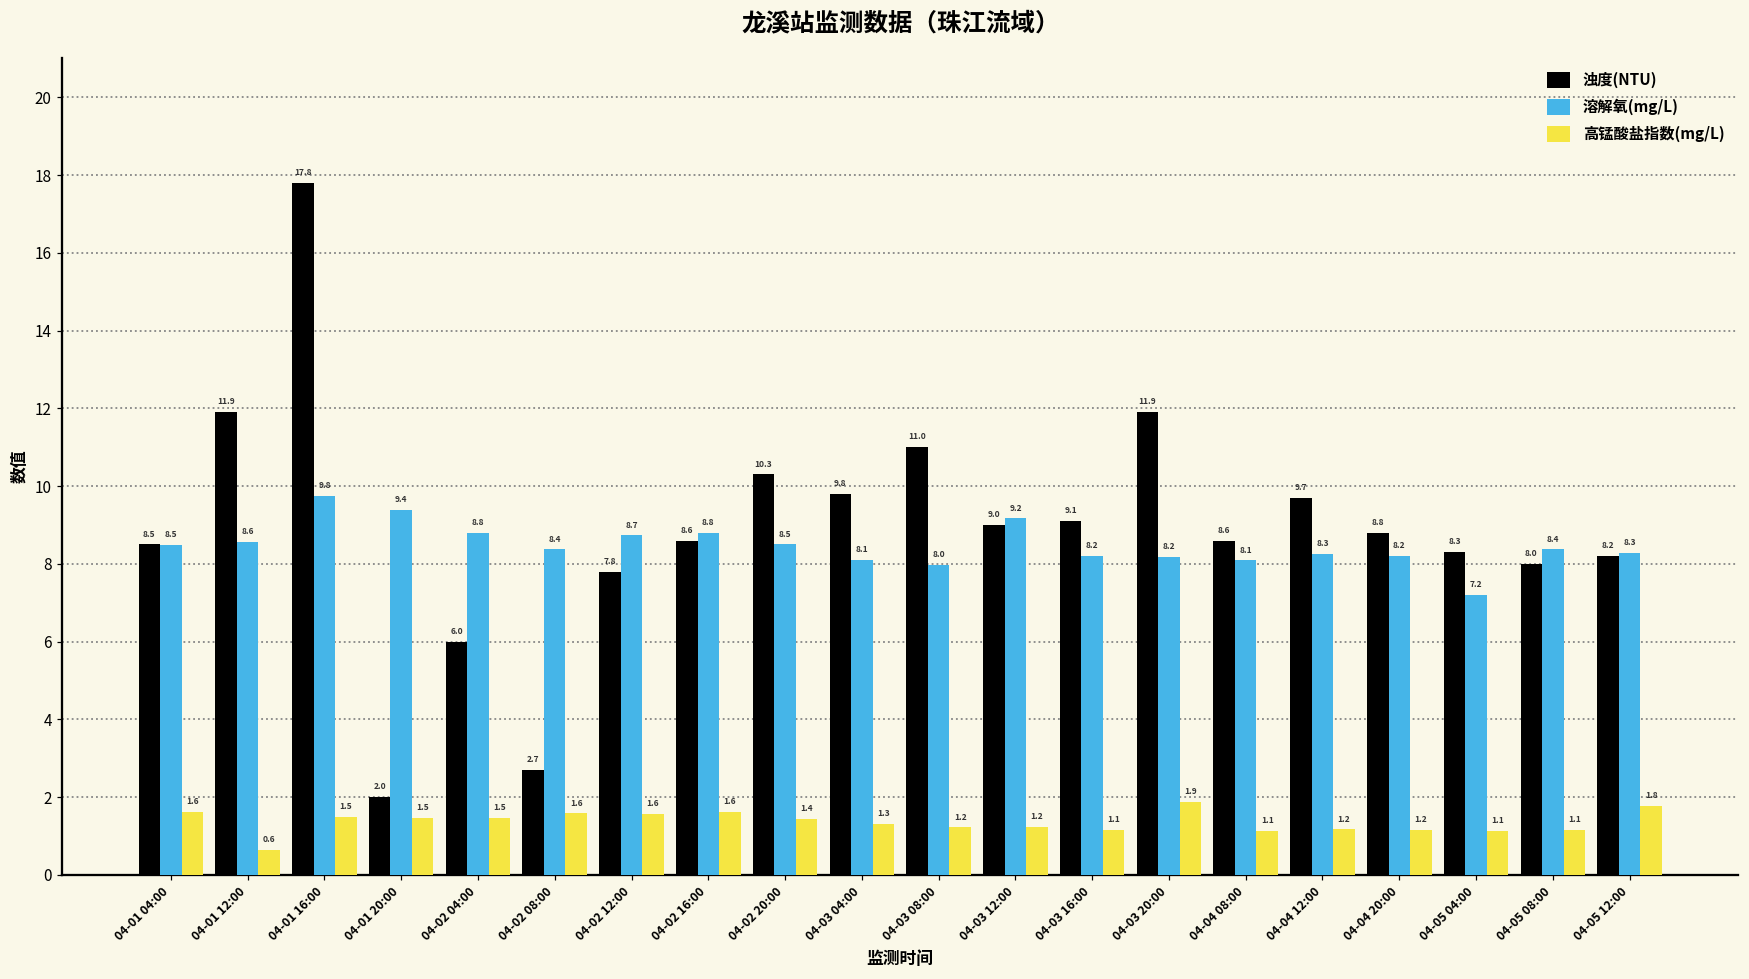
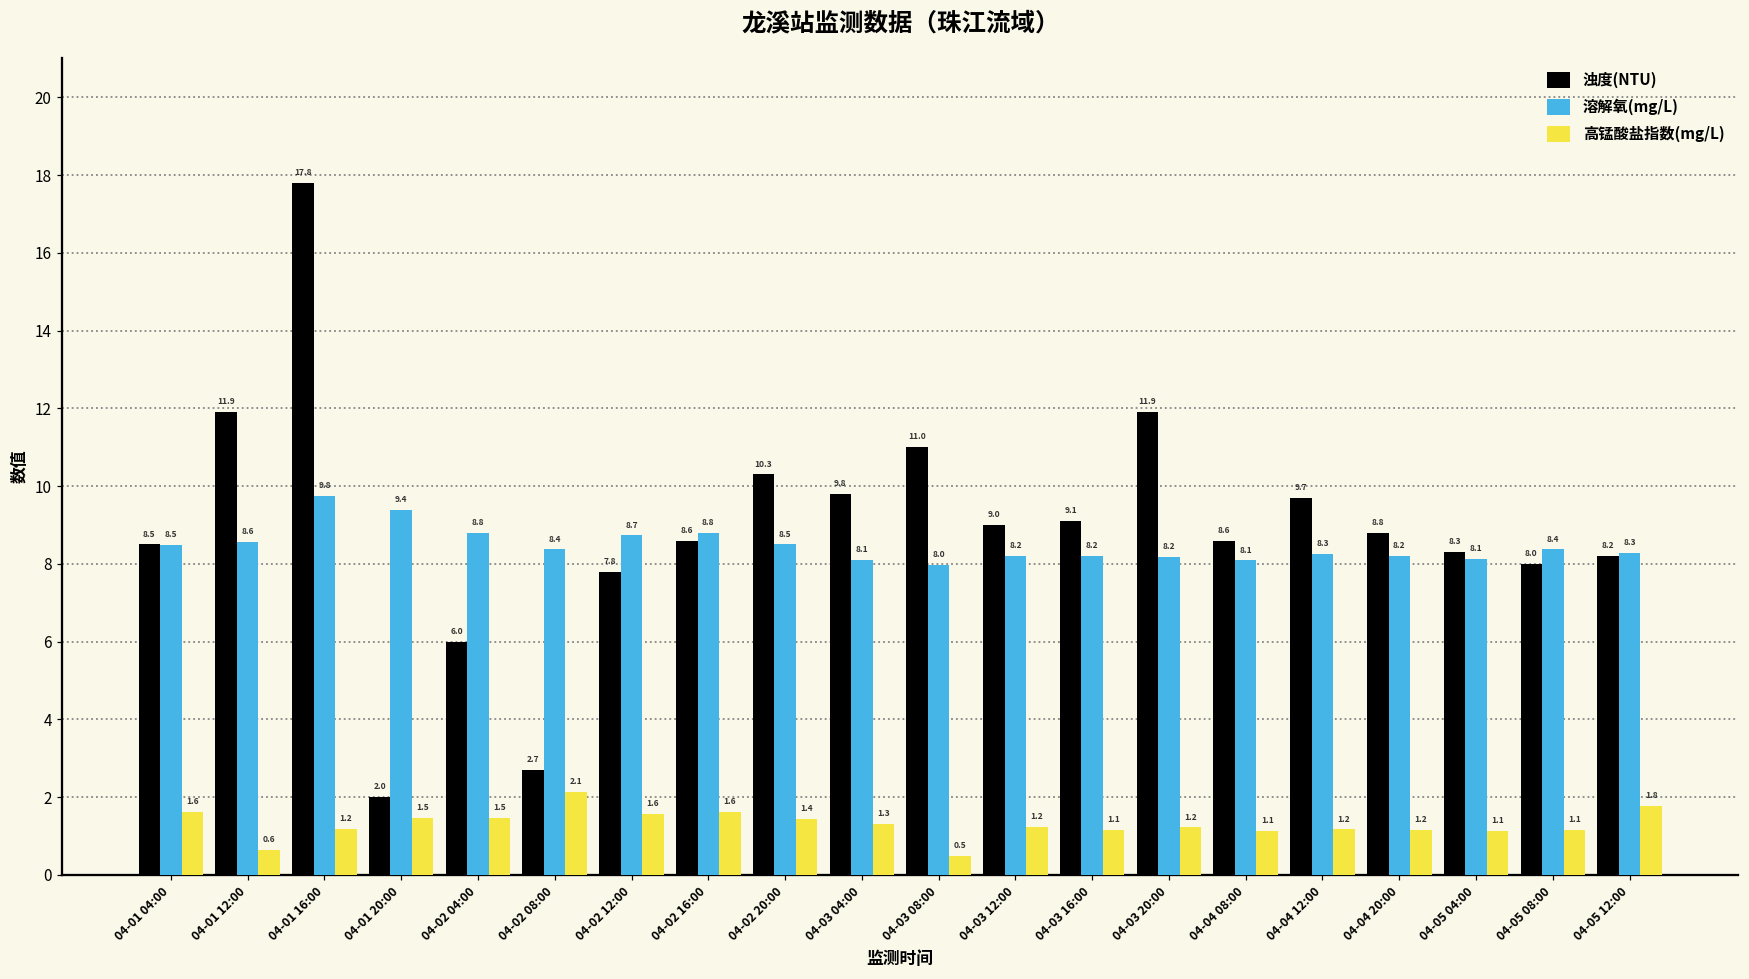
  {
    "浊度(NTU)": {
      "04-01 04:00": 8.5,
      "04-01 12:00": 11.9,
      "04-01 16:00": 17.8,
      "04-01 20:00": 2.0,
      "04-02 04:00": 6.0,
      "04-02 08:00": 2.7,
      "04-02 12:00": 7.8,
      "04-02 16:00": 8.6,
      "04-02 20:00": 10.3,
      "04-03 04:00": 9.8,
      "04-03 08:00": 11.0,
      "04-03 12:00": 9.0,
      "04-03 16:00": 9.1,
      "04-03 20:00": 11.9,
      "04-04 08:00": 8.6,
      "04-04 12:00": 9.7,
      "04-04 20:00": 8.8,
      "04-05 04:00": 8.3,
      "04-05 08:00": 8.0,
      "04-05 12:00": 8.2
    },
    "溶解氧(mg/L)": {
      "04-01 04:00": 8.5,
      "04-01 12:00": 8.6,
      "04-01 16:00": 9.8,
      "04-01 20:00": 9.4,
      "04-02 04:00": 8.8,
      "04-02 08:00": 8.4,
      "04-02 12:00": 8.7,
      "04-02 16:00": 8.8,
      "04-02 20:00": 8.5,
      "04-03 04:00": 8.1,
      "04-03 08:00": 8.0,
-     "04-03 12:00": 9.2,
+     "04-03 12:00": 8.2,
      "04-03 16:00": 8.2,
      "04-03 20:00": 8.2,
      "04-04 08:00": 8.1,
      "04-04 12:00": 8.3,
      "04-04 20:00": 8.2,
-     "04-05 04:00": 7.2,
+     "04-05 04:00": 8.1,
      "04-05 08:00": 8.4,
      "04-05 12:00": 8.3
    },
    "高锰酸盐指数(mg/L)": {
      "04-01 04:00": 1.6,
      "04-01 12:00": 0.6,
-     "04-01 16:00": 1.5,
+     "04-01 16:00": 1.2,
      "04-01 20:00": 1.5,
      "04-02 04:00": 1.5,
-     "04-02 08:00": 1.6,
+     "04-02 08:00": 2.1,
      "04-02 12:00": 1.6,
      "04-02 16:00": 1.6,
      "04-02 20:00": 1.4,
      "04-03 04:00": 1.3,
-     "04-03 08:00": 1.2,
+     "04-03 08:00": 0.5,
      "04-03 12:00": 1.2,
      "04-03 16:00": 1.1,
-     "04-03 20:00": 1.9,
+     "04-03 20:00": 1.2,
      "04-04 08:00": 1.1,
      "04-04 12:00": 1.2,
      "04-04 20:00": 1.2,
      "04-05 04:00": 1.1,
      "04-05 08:00": 1.1,
      "04-05 12:00": 1.8
    }
  }
